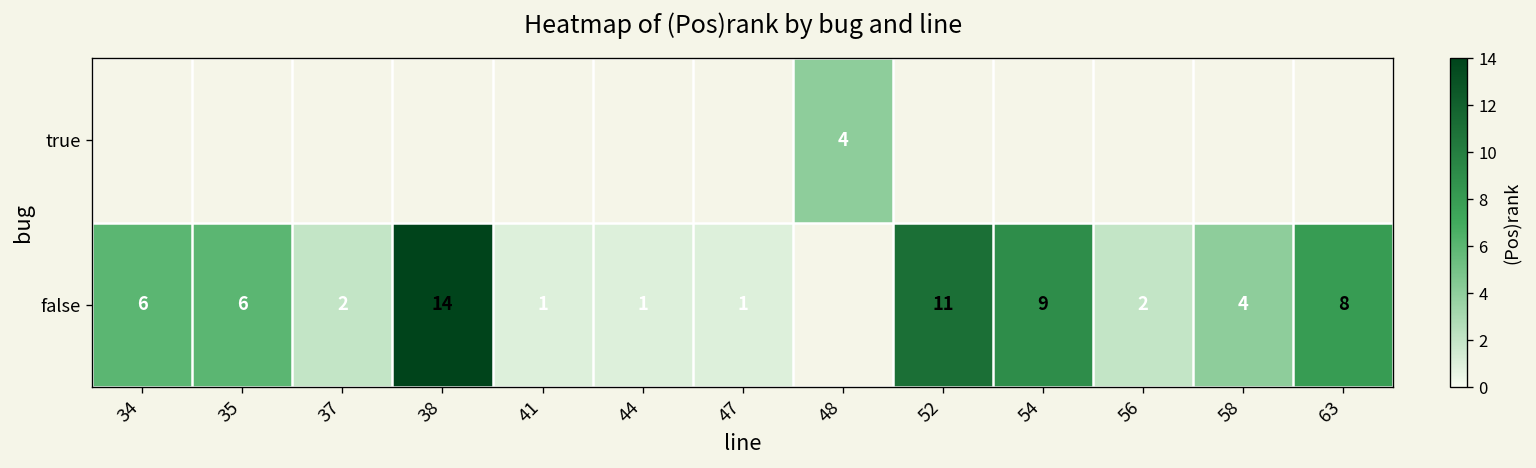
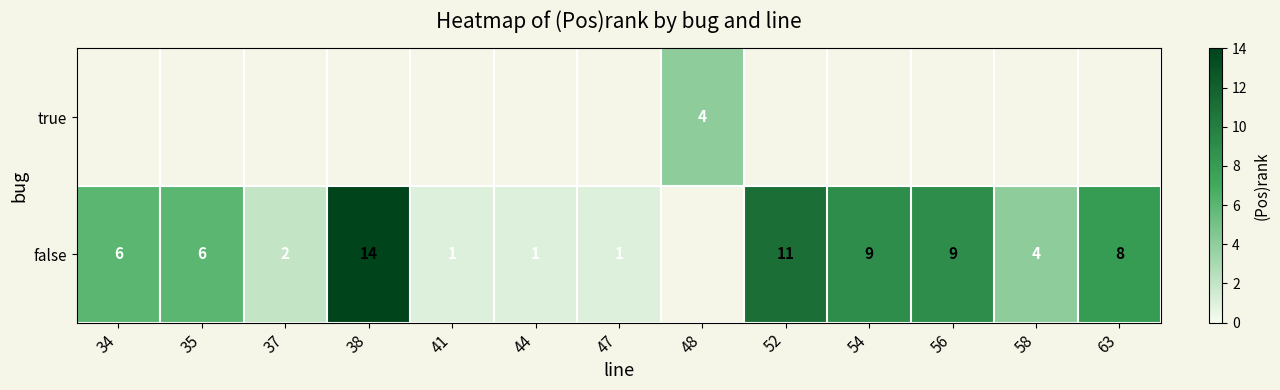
  {
    "true": {
      "48": 4
    },
    "false": {
      "34": 6,
      "35": 6,
      "37": 2,
      "38": 14,
      "52": 11,
      "54": 9,
-     "56": 2,
+     "56": 9,
      "58": 4,
      "63": 8
    }
  }
